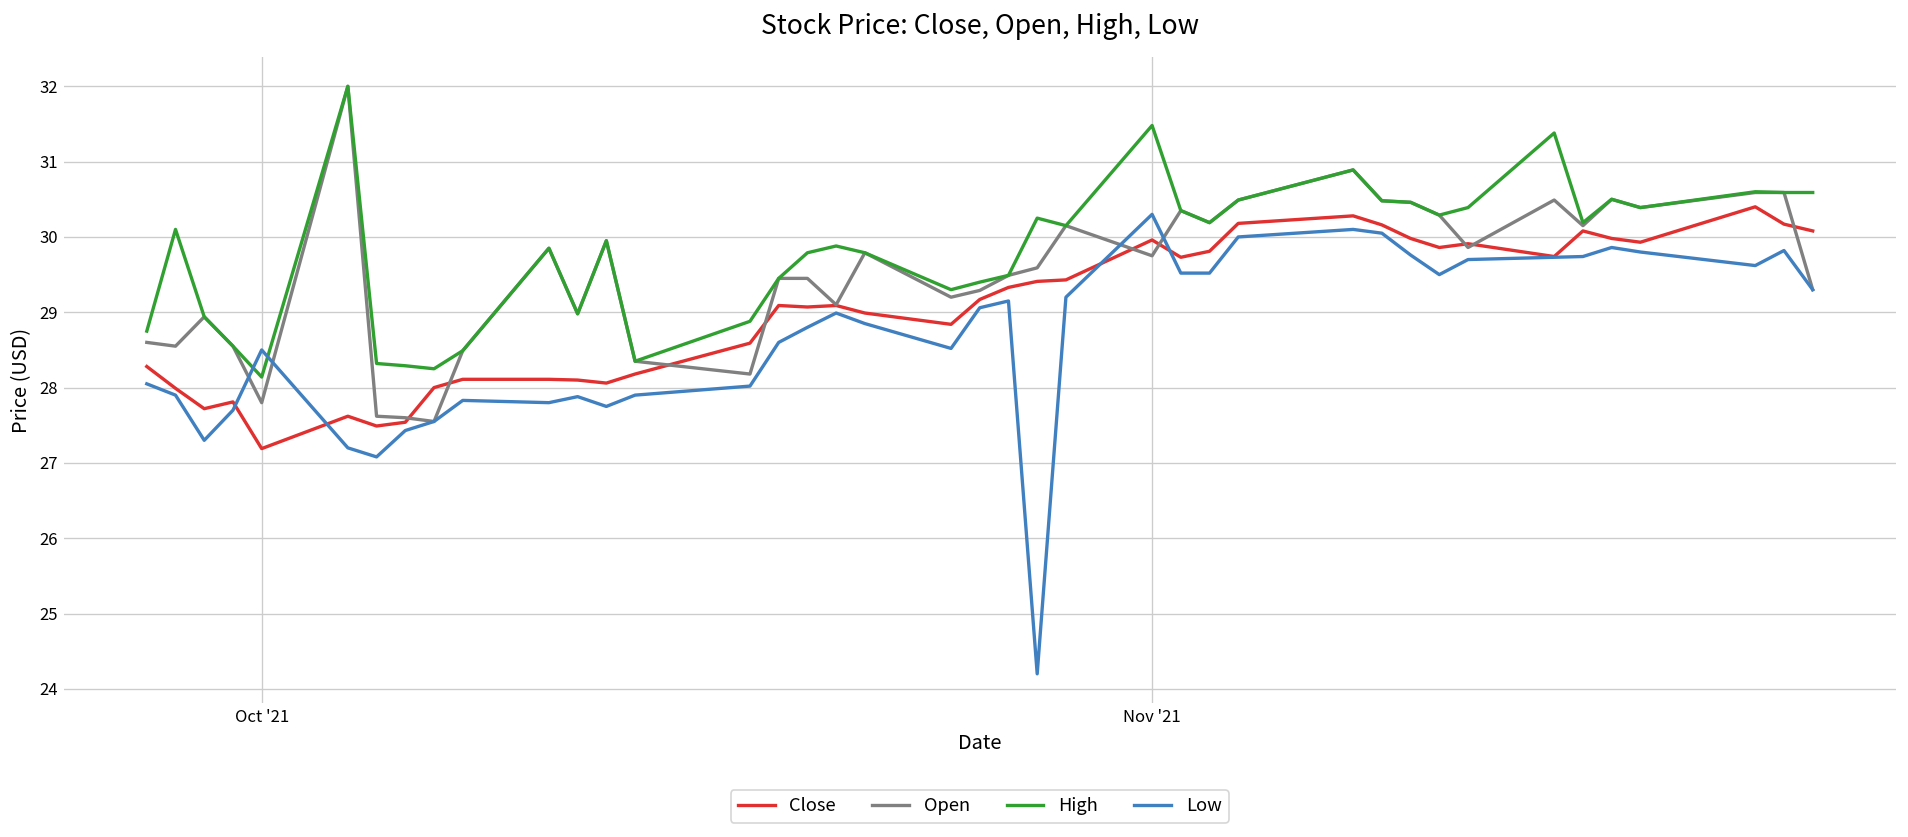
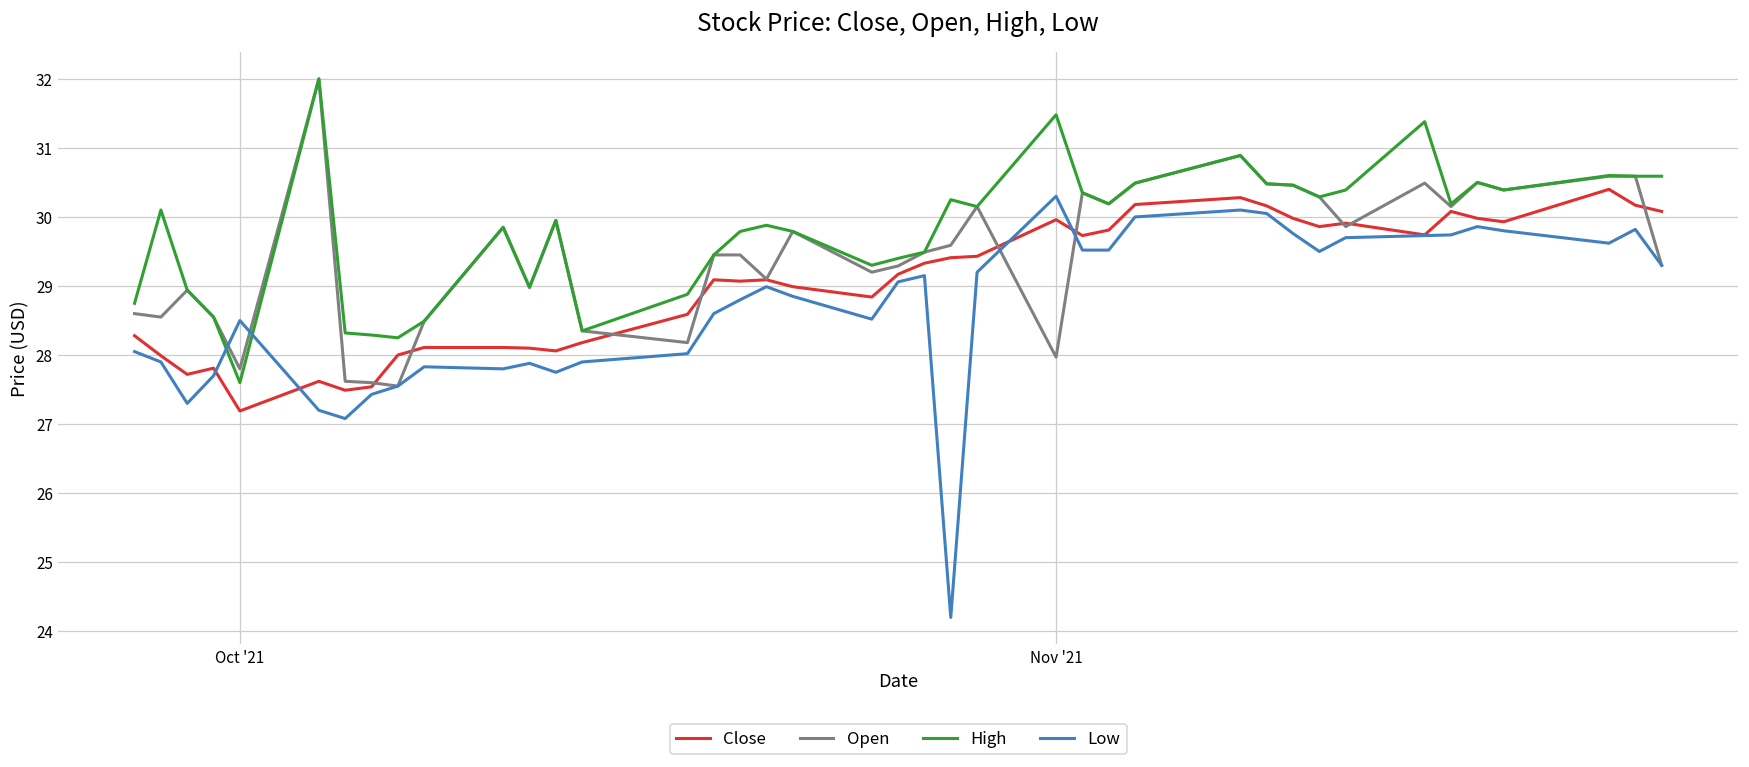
  {
    "Close": {
      "Oct '21": 27.2,
      "Nov '21": 30.0
    },
    "Open": {
      "Oct '21": 27.8,
-     "Nov '21": 29.8
+     "Nov '21": 28.0
    },
    "High": {
-     "Oct '21": 28.1,
+     "Oct '21": 27.6,
      "Nov '21": 31.5
    },
    "Low": {
      "Oct '21": 28.5,
      "Nov '21": 30.3
    }
  }
